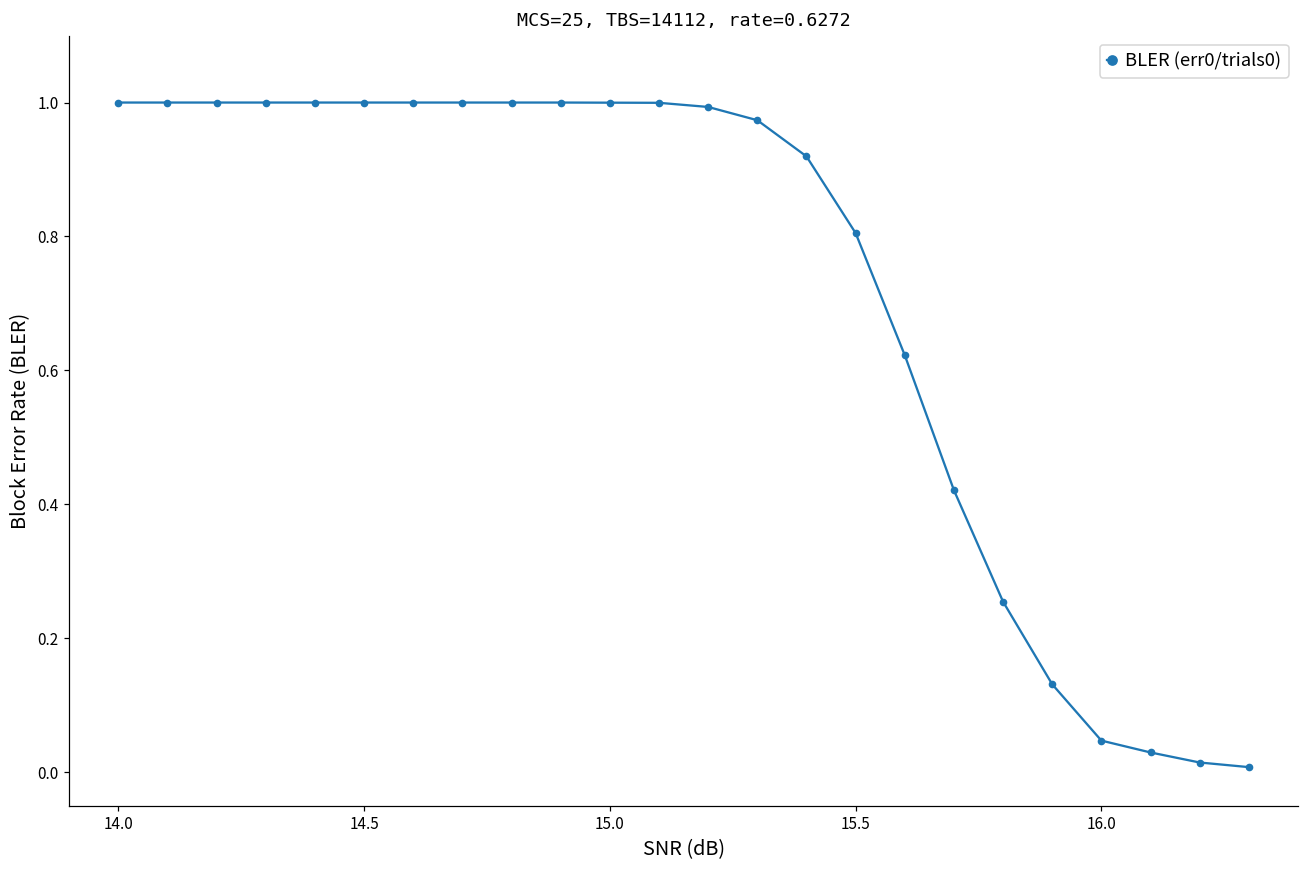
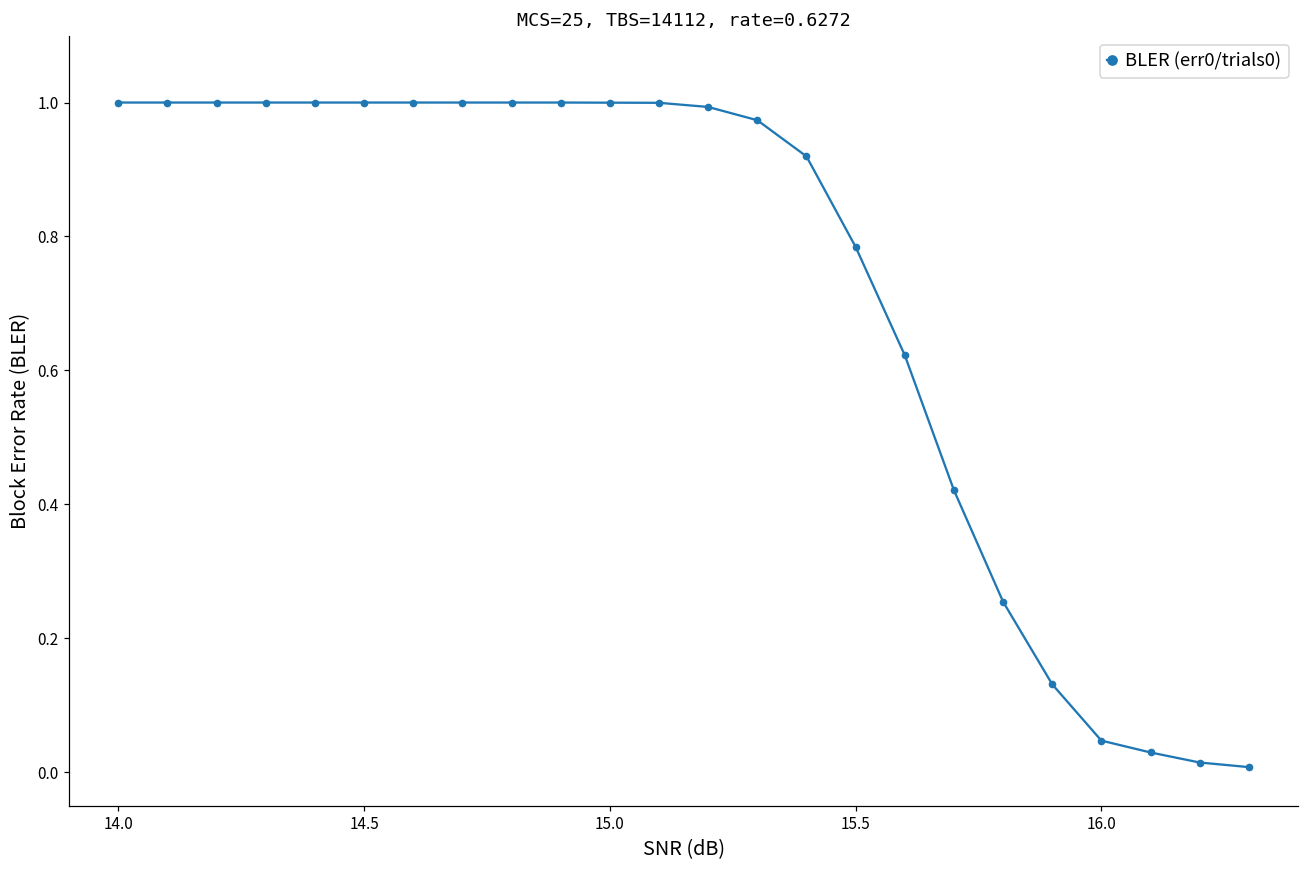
  {
    "14.0": 1.00,
    "14.5": 1.00,
    "15.0": 1.00,
-   "15.5": 0.81,
+   "15.5": 0.78,
    "16.0": 0.05
  }
